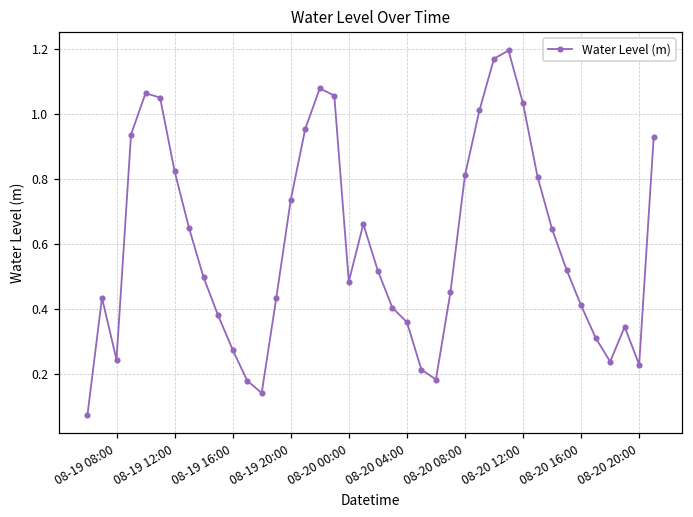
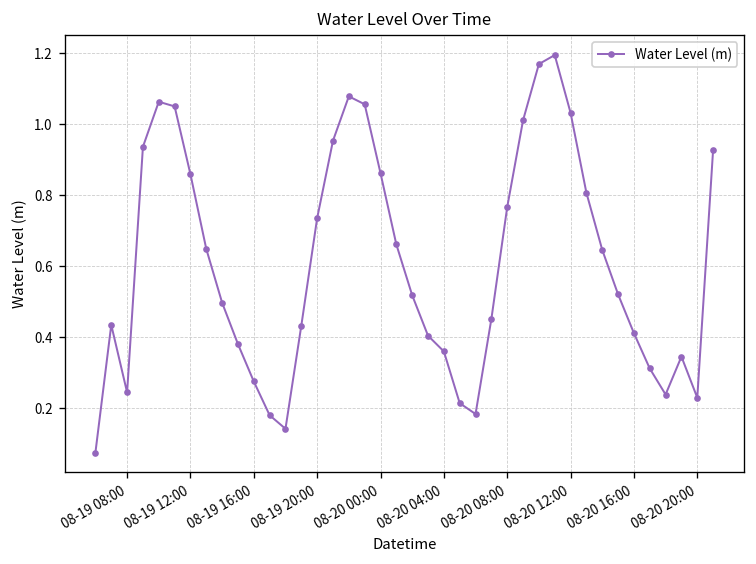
  {
    "08-19 08:00": 0.24,
-   "08-19 12:00": 0.82,
+   "08-19 12:00": 0.86,
    "08-19 16:00": 0.27,
    "08-19 20:00": 0.74,
-   "08-20 00:00": 0.48,
+   "08-20 00:00": 0.86,
    "08-20 04:00": 0.36,
-   "08-20 08:00": 0.81,
+   "08-20 08:00": 0.77,
    "08-20 12:00": 1.03,
    "08-20 16:00": 0.41,
    "08-20 20:00": 0.23
  }
